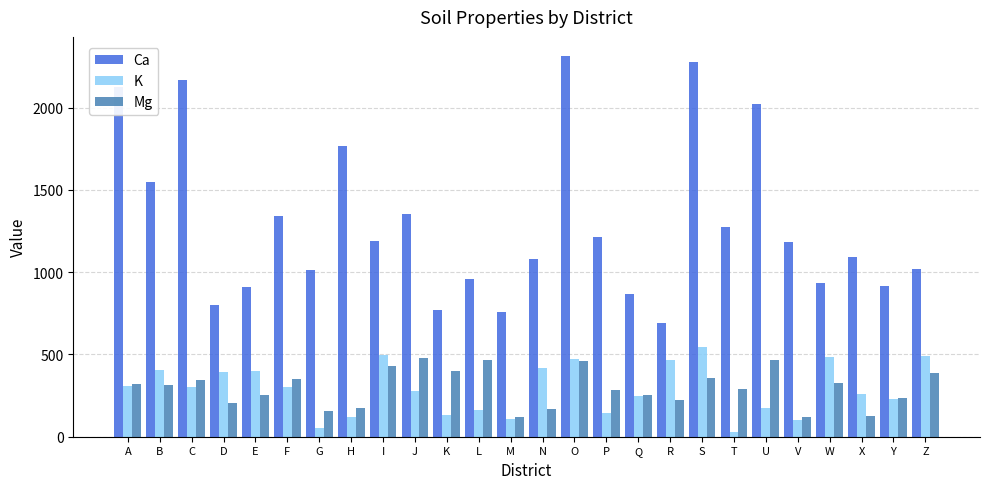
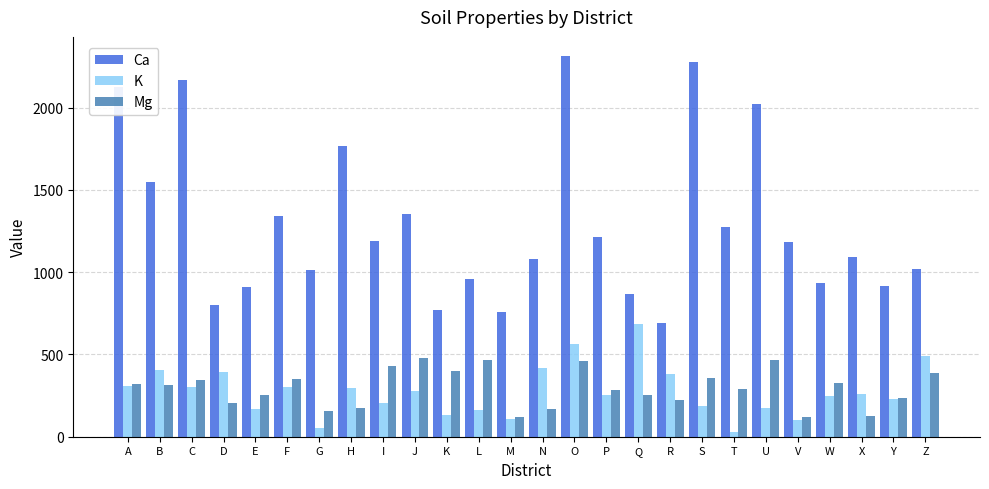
  {
    "K": {
      "A": 310,
      "B": 410,
      "C": 300,
      "D": 400,
-     "E": 400,
+     "E": 170,
      "F": 300,
      "G": 50,
-     "H": 120,
-     "I": 500,
+     "H": 290,
+     "I": 200,
      "J": 280,
      "K": 130,
      "L": 160,
      "M": 110,
      "N": 420,
-     "O": 470,
-     "P": 140,
-     "Q": 250,
-     "R": 470,
-     "S": 540,
+     "O": 570,
+     "P": 250,
+     "Q": 690,
+     "R": 380,
+     "S": 190,
      "T": 30,
      "U": 170,
      "V": 100,
-     "W": 480,
+     "W": 250,
      "X": 260,
      "Y": 230,
      "Z": 490
    }
  }
